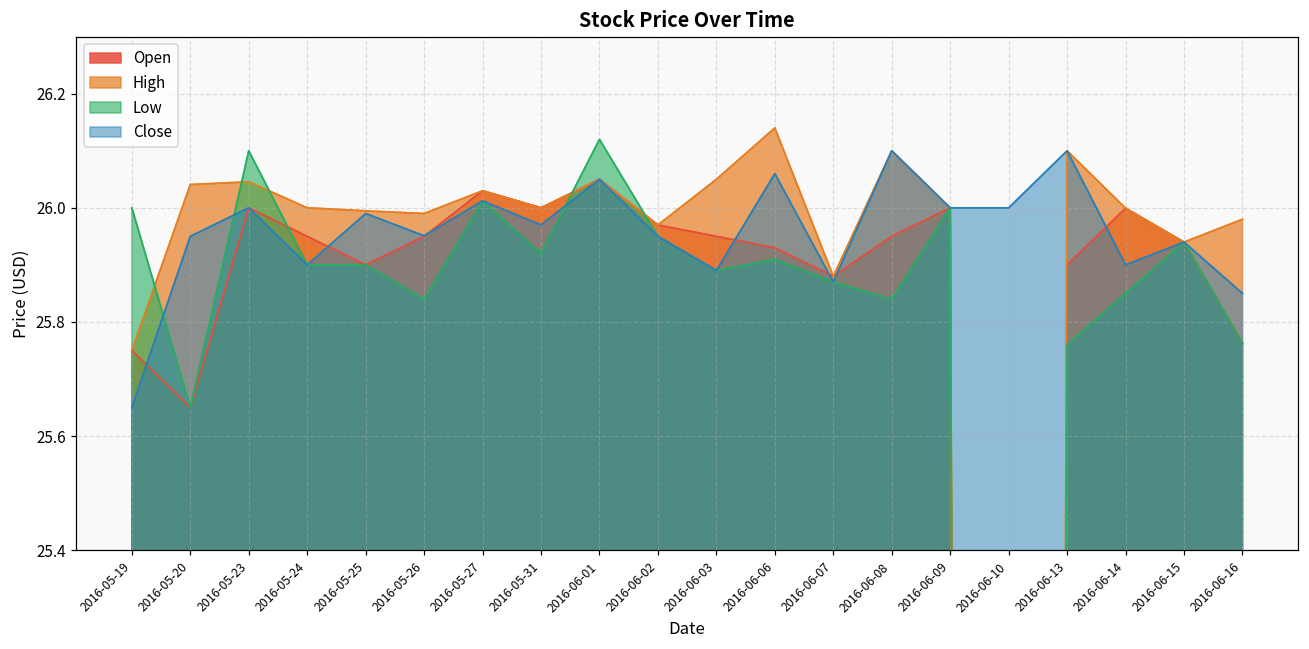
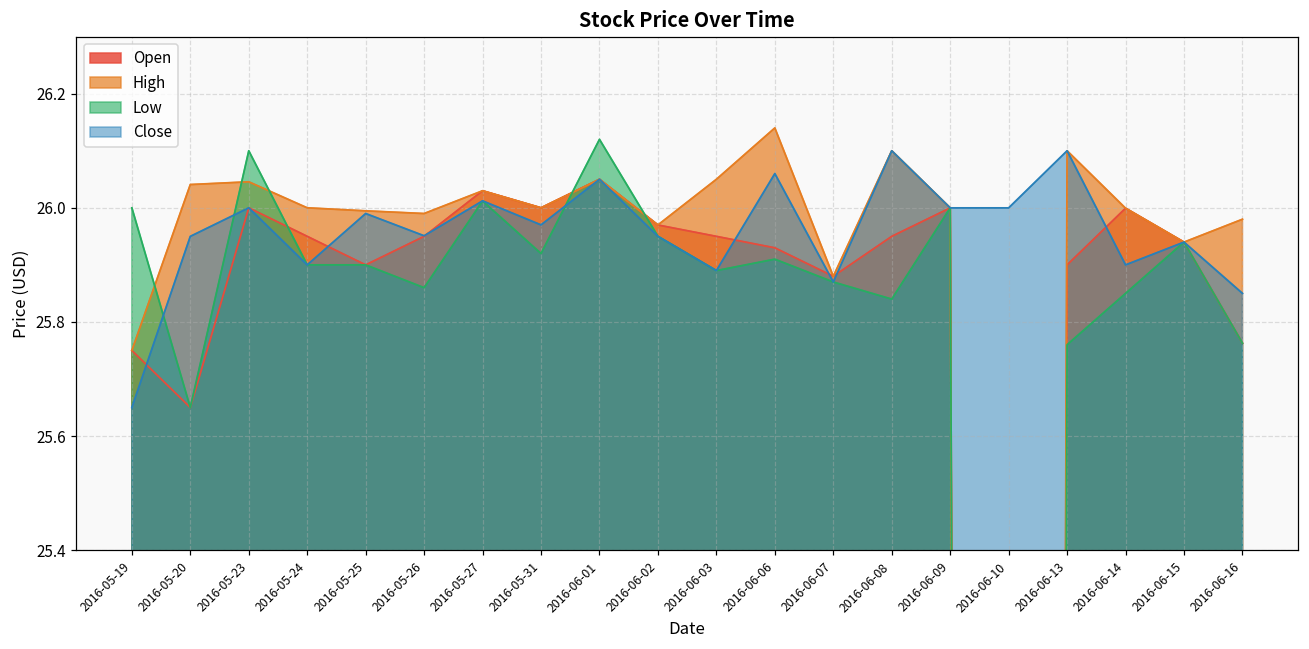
  {
    "Low": {
      "2016-05-19": 26.00,
      "2016-05-23": 26.10,
-     "2016-05-26": 25.84,
+     "2016-05-26": 25.86,
      "2016-05-31": 25.92,
      "2016-06-01": 26.12,
      "2016-06-06": 25.91,
      "2016-06-08": 25.84,
      "2016-06-13": 25.76,
      "2016-06-14": 25.85
    },
    "Close": {
      "2016-05-19": 25.65,
      "2016-05-20": 25.95,
      "2016-05-31": 25.97,
      "2016-06-06": 26.06,
      "2016-06-10": 26.00,
      "2016-06-14": 25.90,
      "2016-06-16": 25.85
    }
  }
